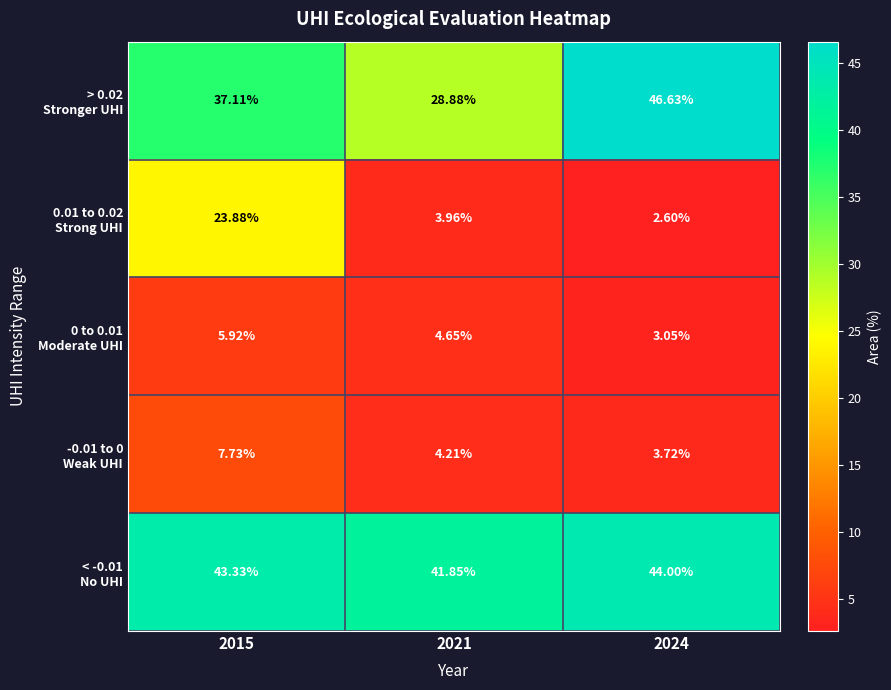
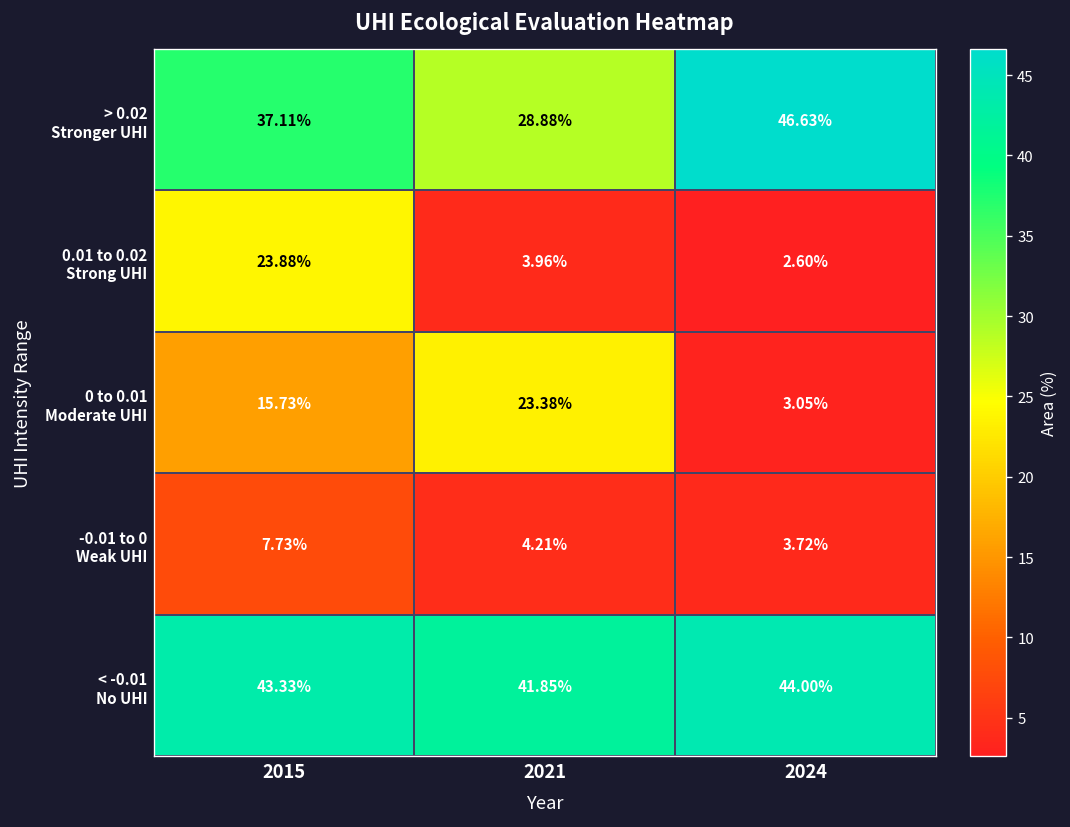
  {
    "> 0.02 Stronger UHI": {
      "2015": "37.11%",
      "2021": "28.88%",
      "2024": "46.63%"
    },
    "0.01 to 0.02 Strong UHI": {
      "2015": "23.88%",
      "2021": "3.96%",
      "2024": "2.60%"
    },
    "0 to 0.01 Moderate UHI": {
-     "2015": "5.92%",
-     "2021": "4.65%",
+     "2015": "15.73%",
+     "2021": "23.38%",
      "2024": "3.05%"
    },
    "-0.01 to 0 Weak UHI": {
      "2015": "7.73%",
      "2021": "4.21%",
      "2024": "3.72%"
    },
    "< -0.01 No UHI": {
      "2015": "43.33%",
      "2021": "41.85%",
      "2024": "44.00%"
    }
  }
